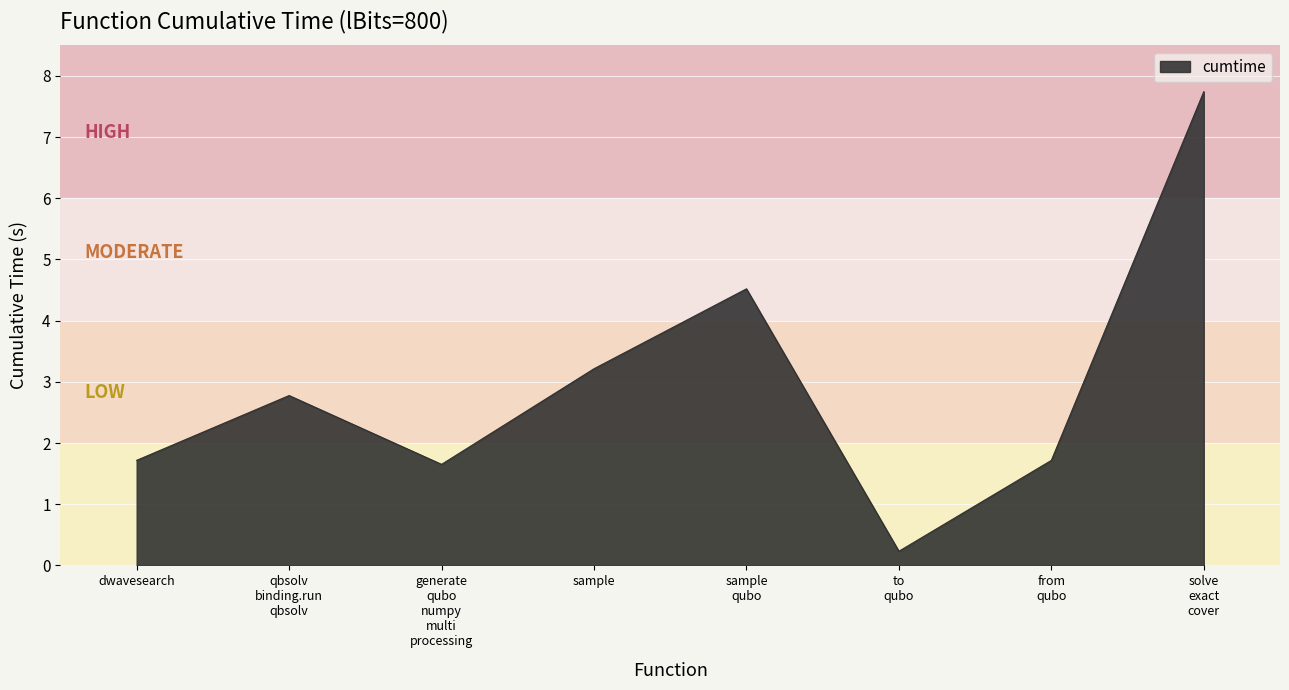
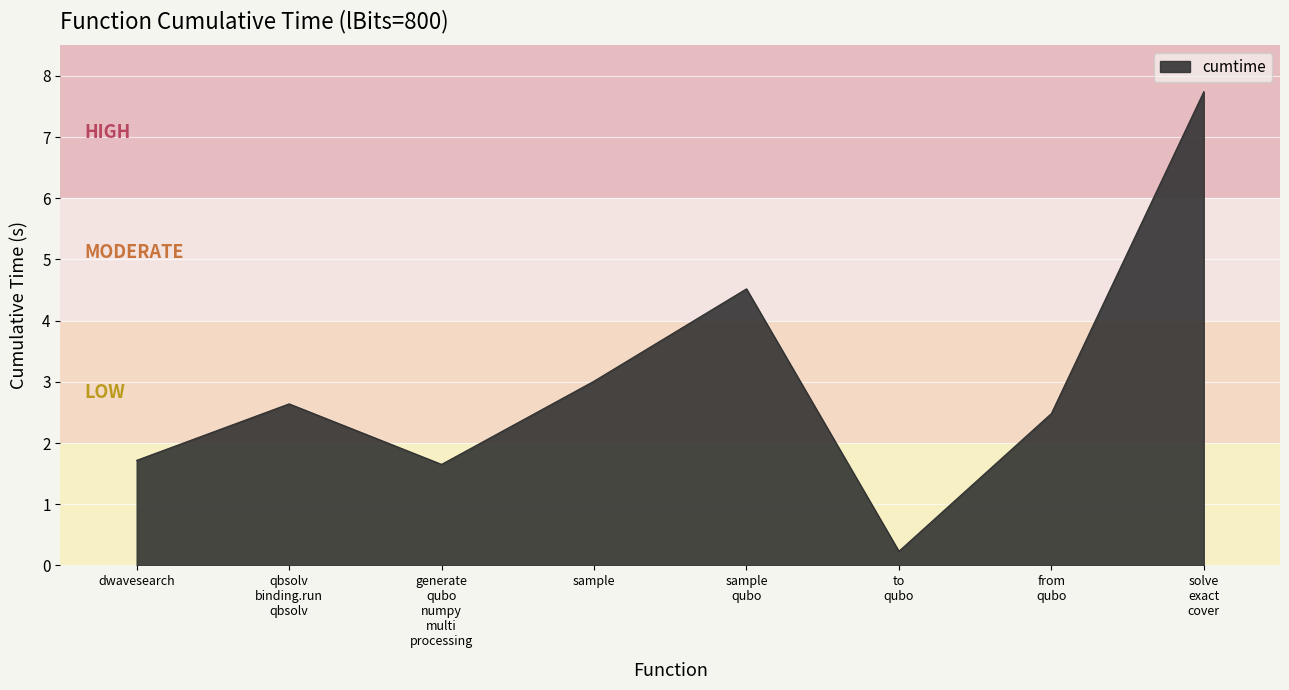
  {
    "dwavesearch": 1.7,
-   "qbsolv binding.run qbsolv": 2.8,
+   "qbsolv binding.run qbsolv": 2.6,
    "generate qubo numpy multi processing": 1.7,
-   "sample": 3.2,
+   "sample": 3.0,
    "sample qubo": 4.5,
    "to qubo": 0.2,
-   "from qubo": 1.7,
+   "from qubo": 2.5,
    "solve exact cover": 7.7
  }
